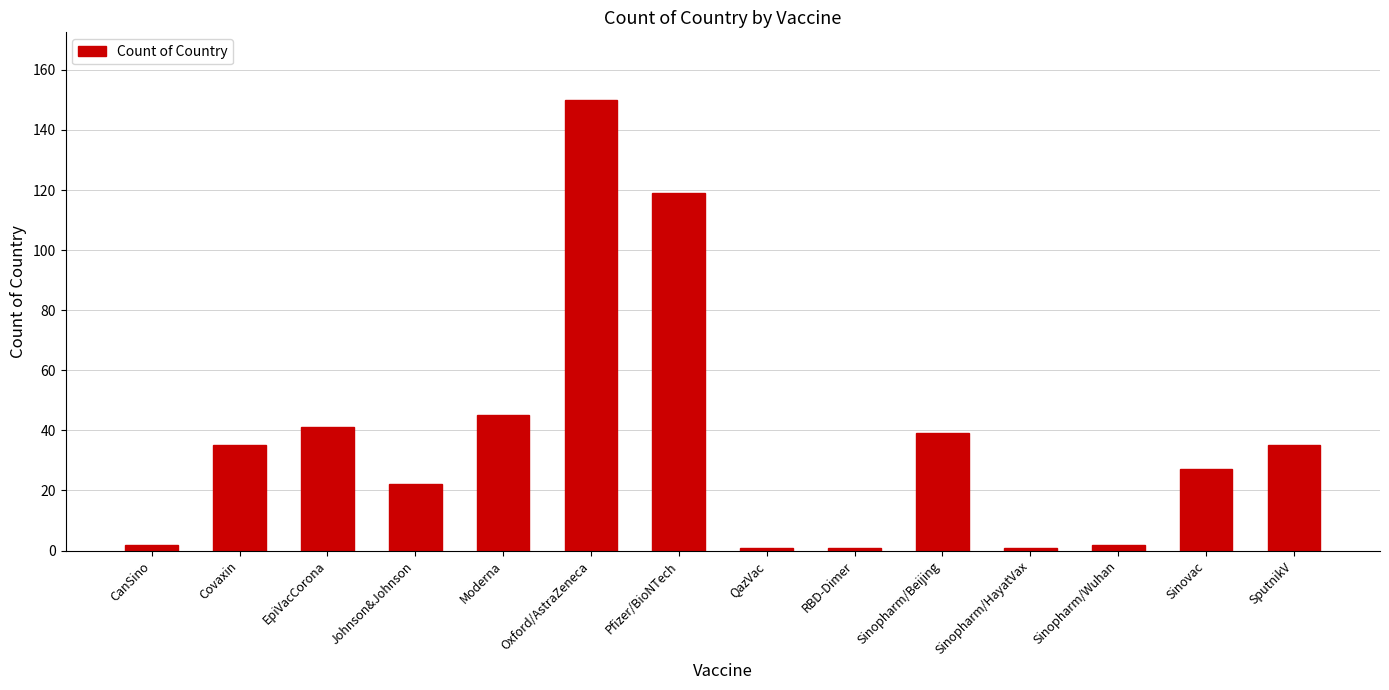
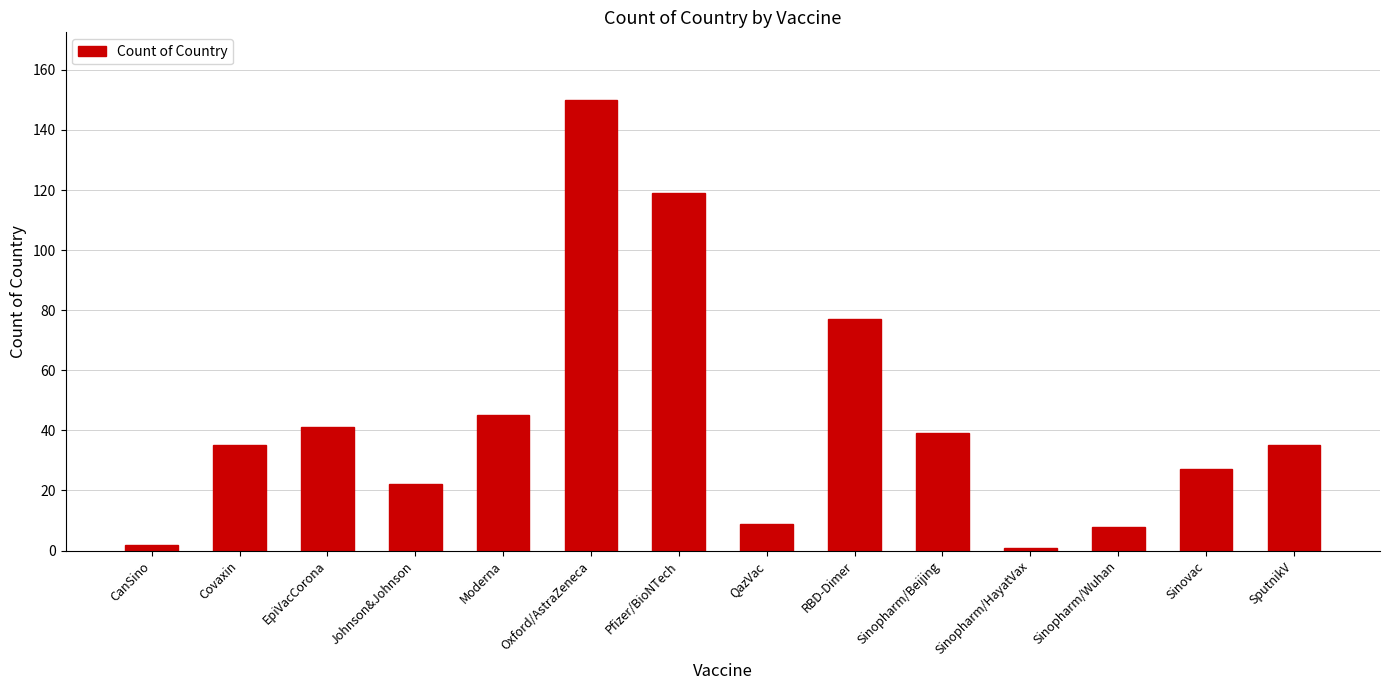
  {
    "CanSino": 2,
    "Covaxin": 35,
    "EpiVacCorona": 41,
    "Johnson&Johnson": 22,
    "Moderna": 45,
    "Oxford/AstraZeneca": 150,
    "Pfizer/BioNTech": 119,
-   "QazVac": 1,
-   "RBD-Dimer": 1,
+   "QazVac": 9,
+   "RBD-Dimer": 77,
    "Sinopharm/Beijing": 39,
    "Sinopharm/HayatVax": 1,
-   "Sinopharm/Wuhan": 2,
+   "Sinopharm/Wuhan": 8,
    "Sinovac": 27,
    "SputnikV": 35
  }
